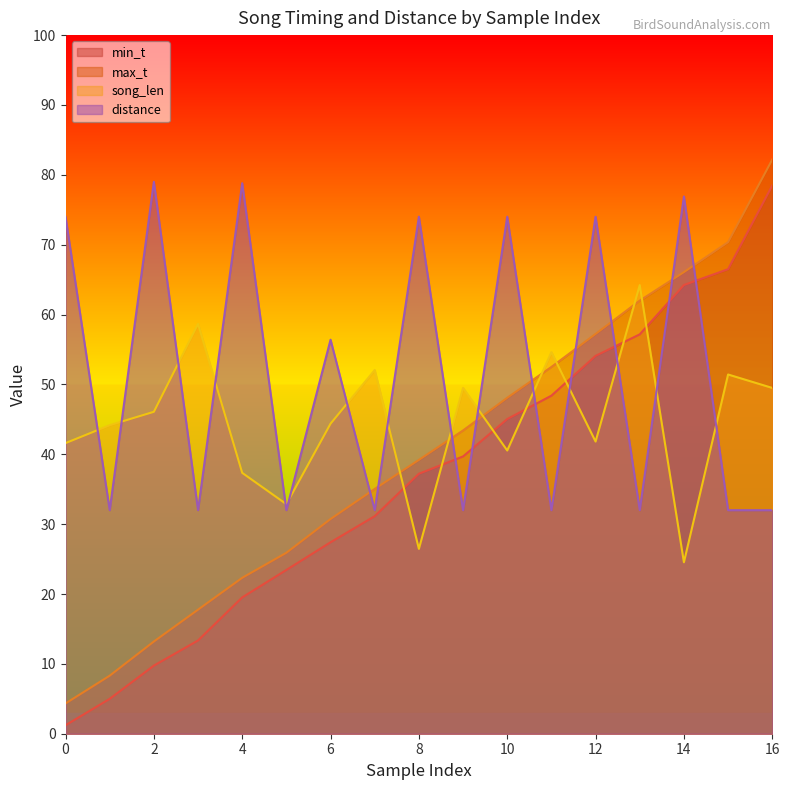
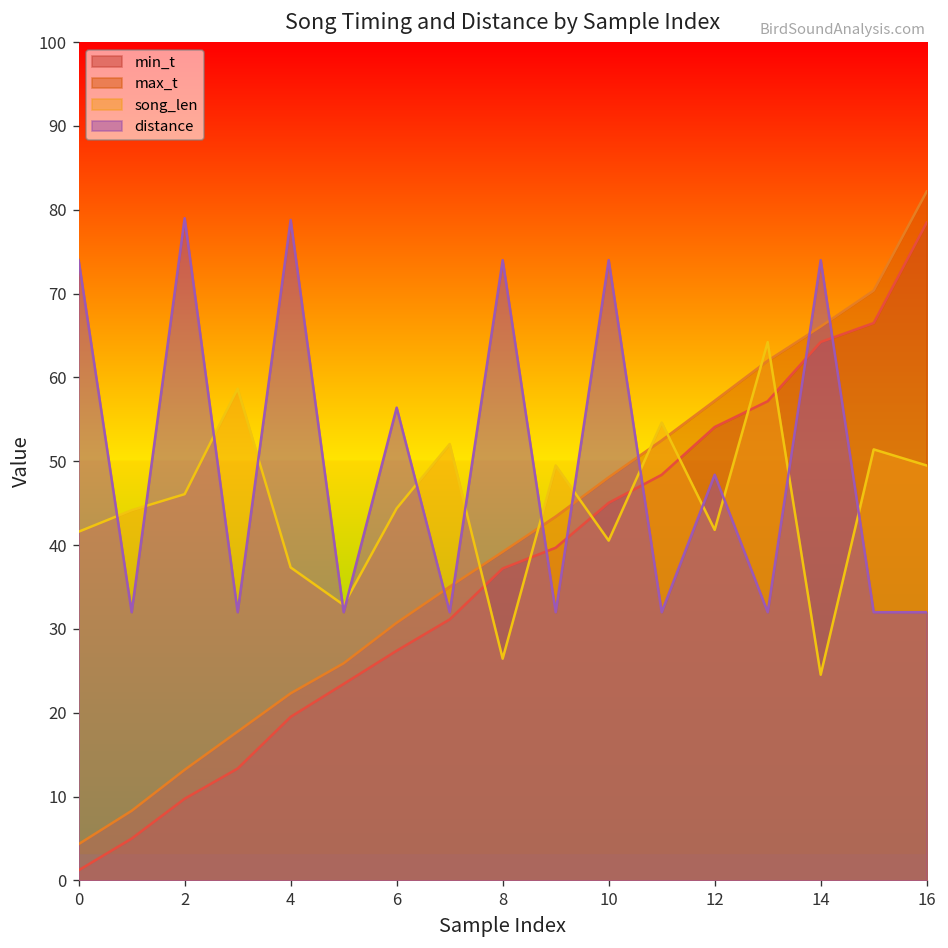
  {
    "distance": {
      "0": 74,
      "2": 79,
      "4": 79,
      "6": 56,
      "8": 74,
      "10": 74,
-     "12": 74,
-     "14": 77,
+     "12": 48,
+     "14": 74,
      "16": 32
    }
  }
